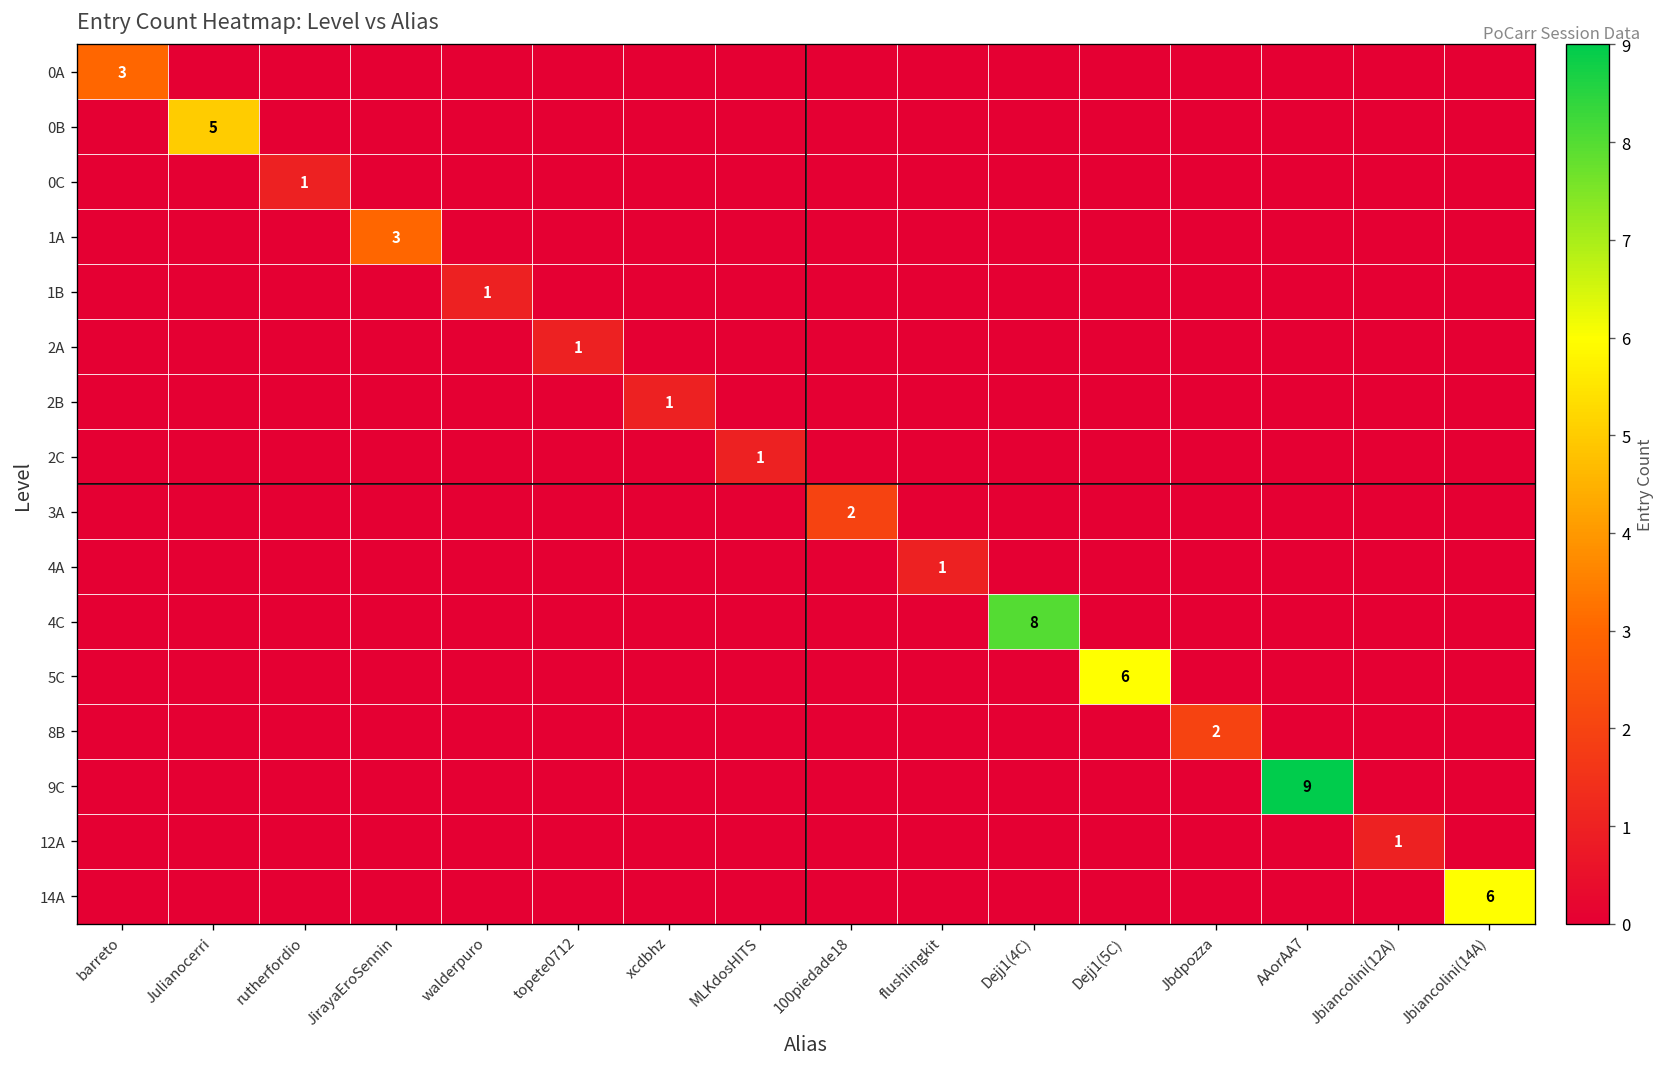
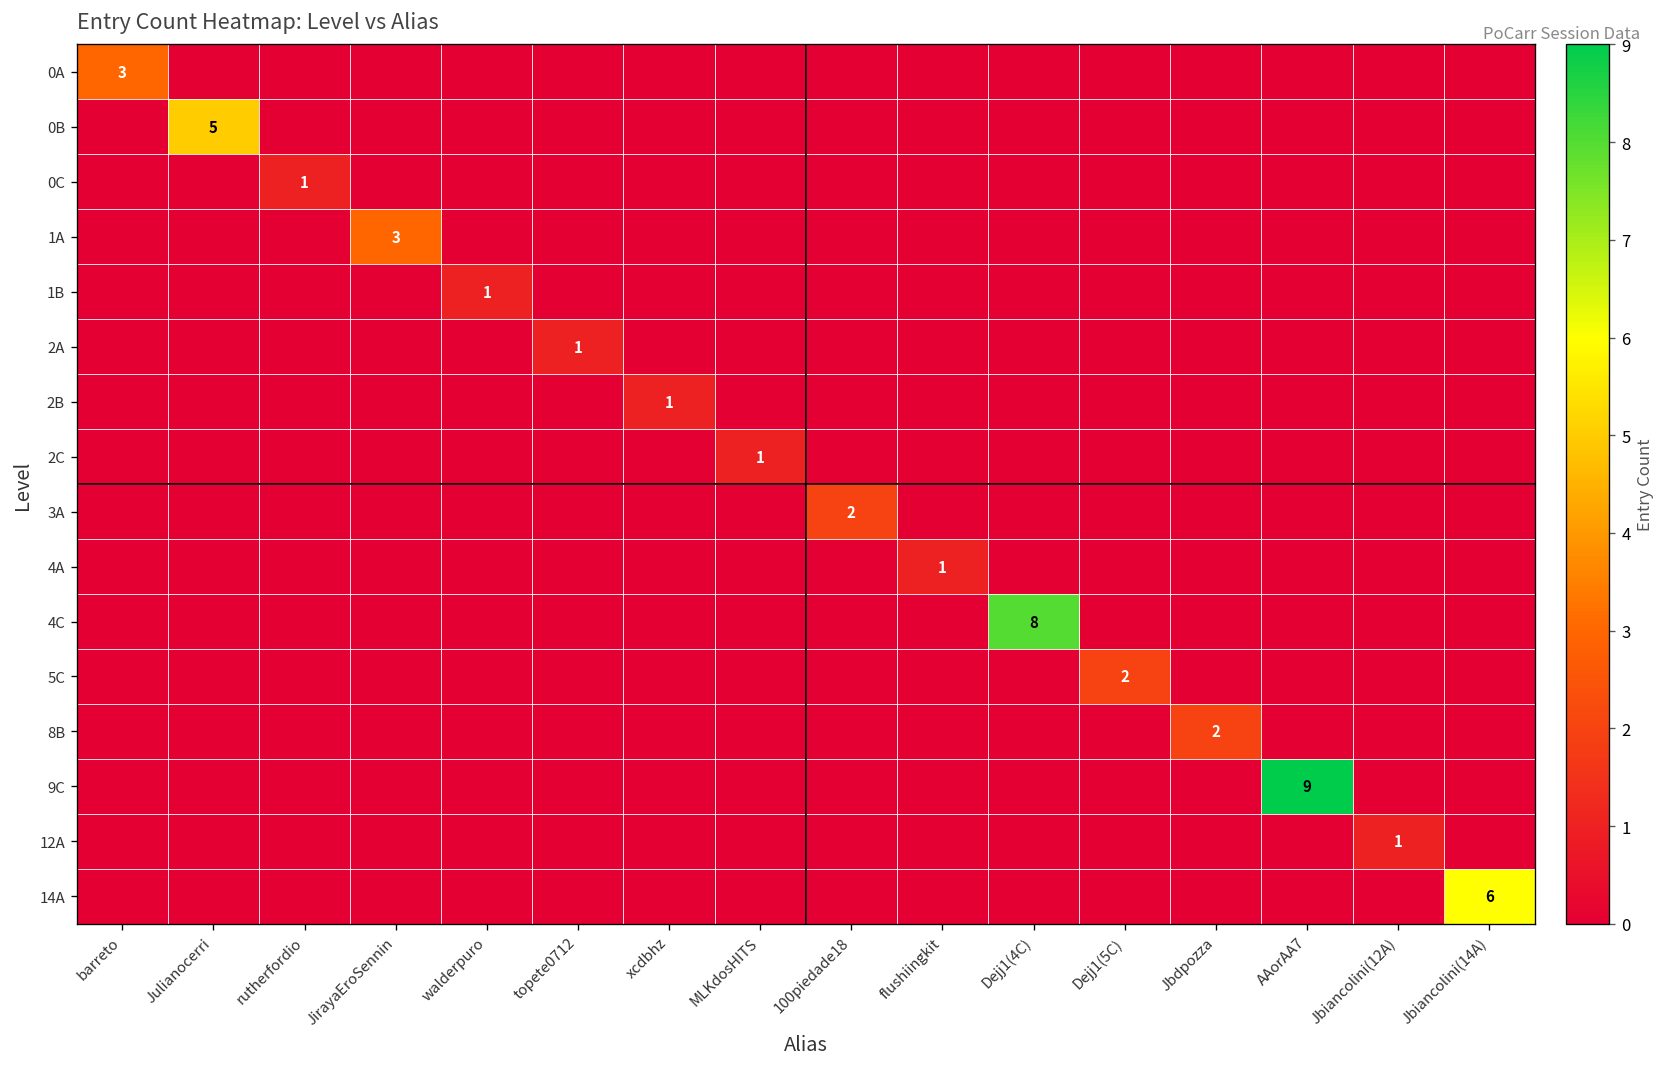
  {
    "0A": {
      "barreto": 3
    },
    "0B": {
      "Julianocerri": 5
    },
    "0C": {
      "rutherfordio": 1
    },
    "1A": {
      "JirayaEroSennin": 3
    },
    "1B": {
      "walderpuro": 1
    },
    "2A": {
      "topete0712": 1
    },
    "2B": {
      "xcdbhz": 1
    },
    "2C": {
      "MLKdosHITS": 1
    },
    "3A": {
      "100piedade18": 2
    },
    "4A": {
      "flushiingkit": 1
    },
    "4C": {
      "Dejj1(4C)": 8
    },
    "5C": {
-     "Dejj1(5C)": 6
+     "Dejj1(5C)": 2
    },
    "8B": {
      "Jbdpozza": 2
    },
    "9C": {
      "AAorAA7": 9
    },
    "12A": {
      "Jbiancolini(12A)": 1
    },
    "14A": {
      "Jbiancolini(14A)": 6
    }
  }
